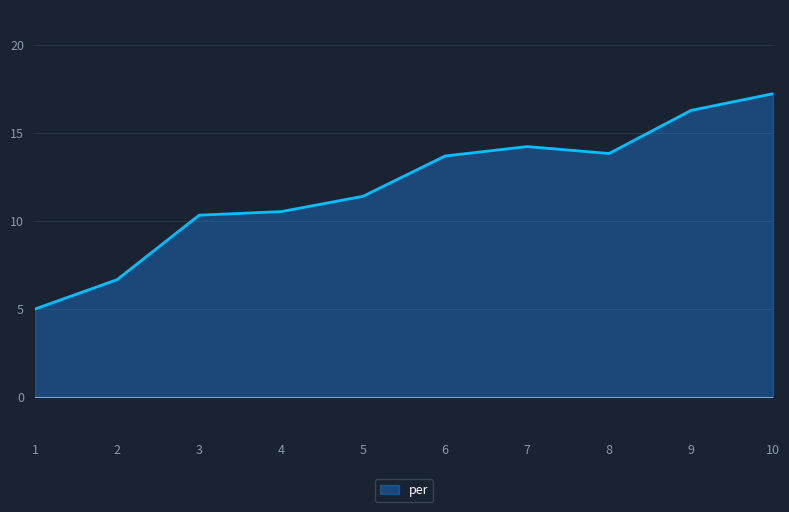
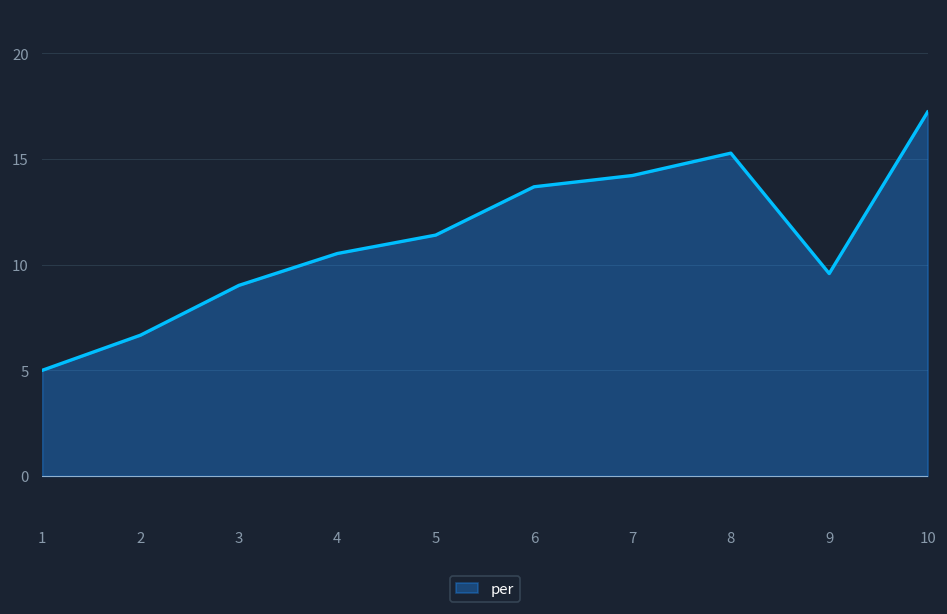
  {
    "1": 5.0,
    "2": 6.7,
-   "3": 10.3,
+   "3": 9.0,
    "4": 10.5,
    "5": 11.4,
    "6": 13.7,
    "7": 14.2,
-   "8": 13.8,
-   "9": 16.3,
+   "8": 15.3,
+   "9": 9.6,
    "10": 17.2
  }
